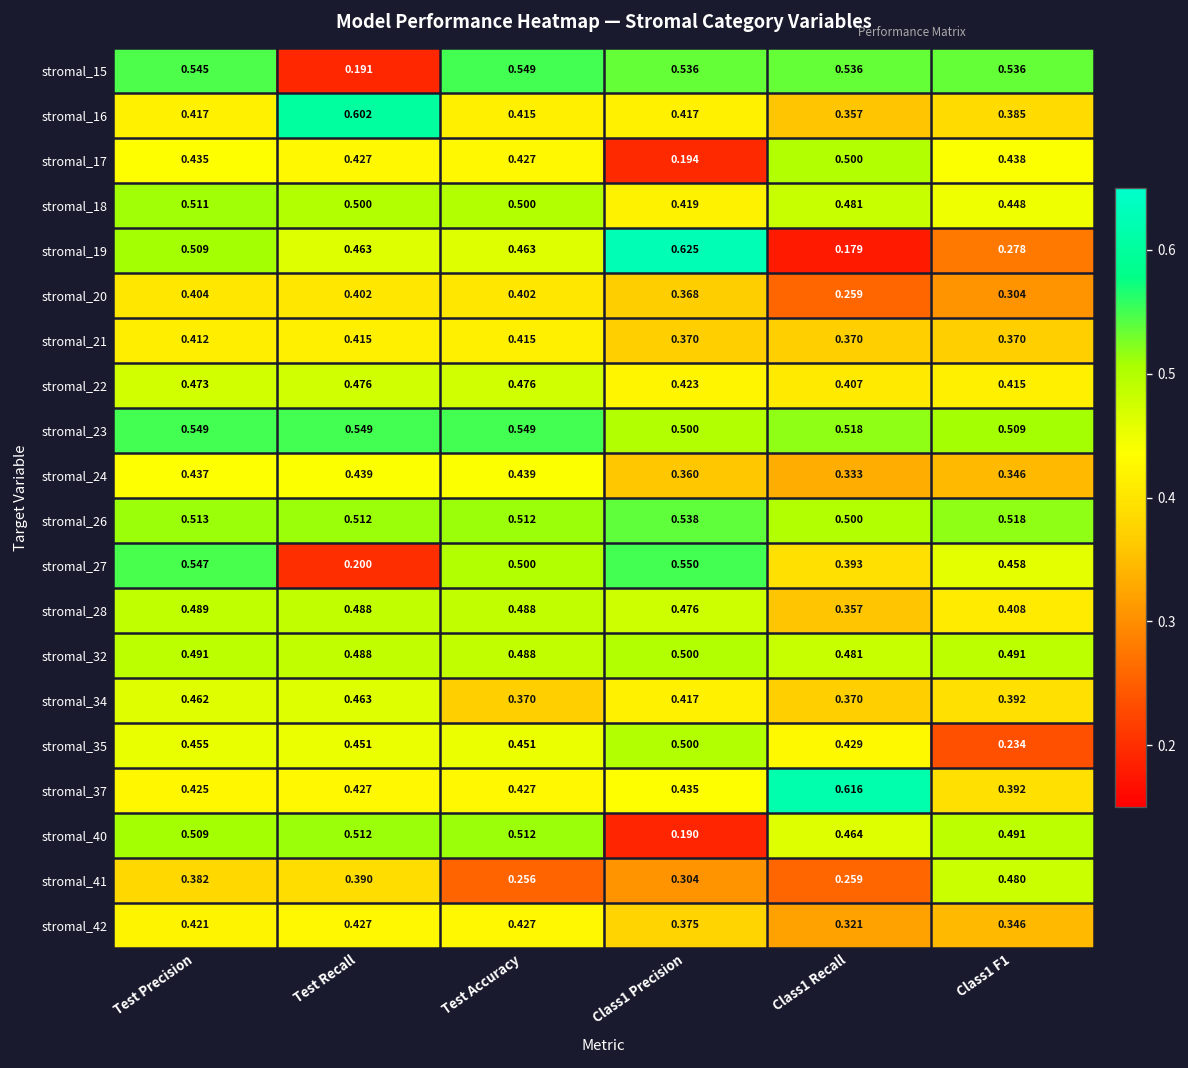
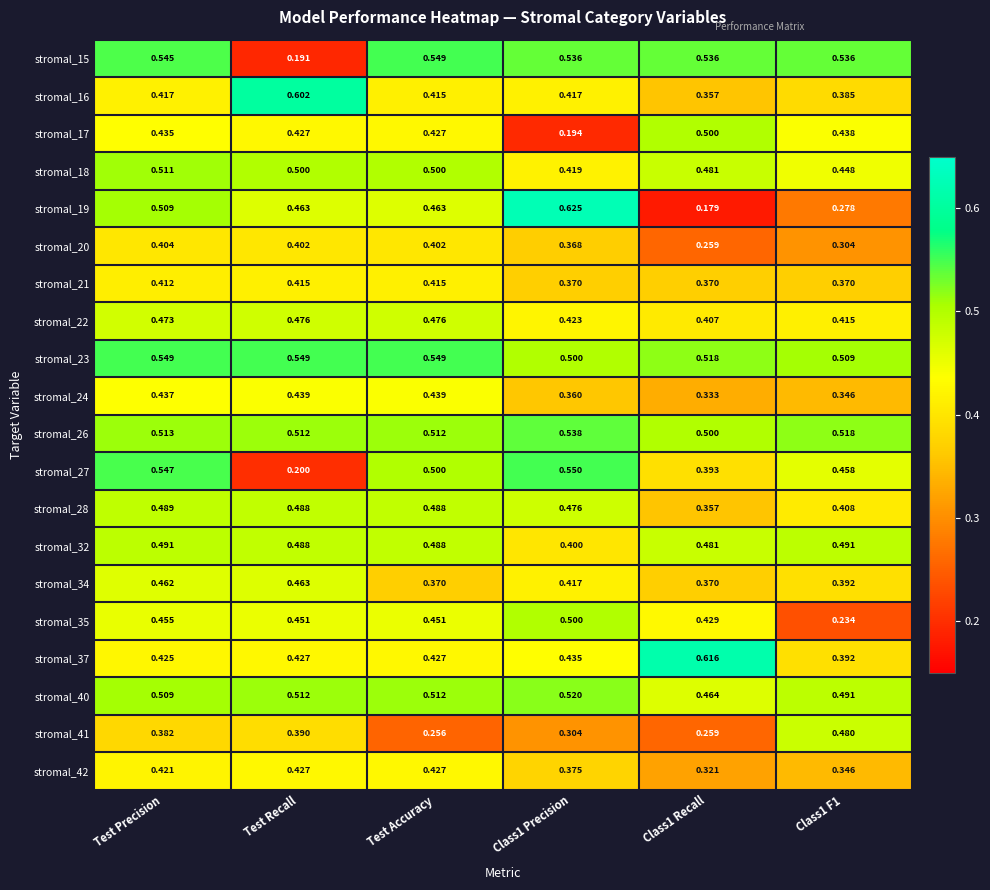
  {
    "stromal_15": {
      "Test Precision": 0.545,
      "Test Recall": 0.191,
      "Test Accuracy": 0.549,
      "Class1 Precision": 0.536,
      "Class1 Recall": 0.536,
      "Class1 F1": 0.536
    },
    "stromal_16": {
      "Test Precision": 0.417,
      "Test Recall": 0.602,
      "Test Accuracy": 0.415,
      "Class1 Precision": 0.417,
      "Class1 Recall": 0.357,
      "Class1 F1": 0.385
    },
    "stromal_17": {
      "Test Precision": 0.435,
      "Test Recall": 0.427,
      "Test Accuracy": 0.427,
      "Class1 Precision": 0.194,
      "Class1 Recall": 0.500,
      "Class1 F1": 0.438
    },
    "stromal_18": {
      "Test Precision": 0.511,
      "Test Recall": 0.500,
      "Test Accuracy": 0.500,
      "Class1 Precision": 0.419,
      "Class1 Recall": 0.481,
      "Class1 F1": 0.448
    },
    "stromal_19": {
      "Test Precision": 0.509,
      "Test Recall": 0.463,
      "Test Accuracy": 0.463,
      "Class1 Precision": 0.625,
      "Class1 Recall": 0.179,
      "Class1 F1": 0.278
    },
    "stromal_20": {
      "Test Precision": 0.404,
      "Test Recall": 0.402,
      "Test Accuracy": 0.402,
      "Class1 Precision": 0.368,
      "Class1 Recall": 0.259,
      "Class1 F1": 0.304
    },
    "stromal_21": {
      "Test Precision": 0.412,
      "Test Recall": 0.415,
      "Test Accuracy": 0.415,
      "Class1 Precision": 0.370,
      "Class1 Recall": 0.370,
      "Class1 F1": 0.370
    },
    "stromal_22": {
      "Test Precision": 0.473,
      "Test Recall": 0.476,
      "Test Accuracy": 0.476,
      "Class1 Precision": 0.423,
      "Class1 Recall": 0.407,
      "Class1 F1": 0.415
    },
    "stromal_23": {
      "Test Precision": 0.549,
      "Test Recall": 0.549,
      "Test Accuracy": 0.549,
      "Class1 Precision": 0.500,
      "Class1 Recall": 0.518,
      "Class1 F1": 0.509
    },
    "stromal_24": {
      "Test Precision": 0.437,
      "Test Recall": 0.439,
      "Test Accuracy": 0.439,
      "Class1 Precision": 0.360,
      "Class1 Recall": 0.333,
      "Class1 F1": 0.346
    },
    "stromal_26": {
      "Test Precision": 0.513,
      "Test Recall": 0.512,
      "Test Accuracy": 0.512,
      "Class1 Precision": 0.538,
      "Class1 Recall": 0.500,
      "Class1 F1": 0.518
    },
    "stromal_27": {
      "Test Precision": 0.547,
      "Test Recall": 0.200,
      "Test Accuracy": 0.500,
      "Class1 Precision": 0.550,
      "Class1 Recall": 0.393,
      "Class1 F1": 0.458
    },
    "stromal_28": {
      "Test Precision": 0.489,
      "Test Recall": 0.488,
      "Test Accuracy": 0.488,
      "Class1 Precision": 0.476,
      "Class1 Recall": 0.357,
      "Class1 F1": 0.408
    },
    "stromal_32": {
      "Test Precision": 0.491,
      "Test Recall": 0.488,
      "Test Accuracy": 0.488,
-     "Class1 Precision": 0.500,
+     "Class1 Precision": 0.400,
      "Class1 Recall": 0.481,
      "Class1 F1": 0.491
    },
    "stromal_34": {
      "Test Precision": 0.462,
      "Test Recall": 0.463,
      "Test Accuracy": 0.370,
      "Class1 Precision": 0.417,
      "Class1 Recall": 0.370,
      "Class1 F1": 0.392
    },
    "stromal_35": {
      "Test Precision": 0.455,
      "Test Recall": 0.451,
      "Test Accuracy": 0.451,
      "Class1 Precision": 0.500,
      "Class1 Recall": 0.429,
      "Class1 F1": 0.234
    },
    "stromal_37": {
      "Test Precision": 0.425,
      "Test Recall": 0.427,
      "Test Accuracy": 0.427,
      "Class1 Precision": 0.435,
      "Class1 Recall": 0.616,
      "Class1 F1": 0.392
    },
    "stromal_40": {
      "Test Precision": 0.509,
      "Test Recall": 0.512,
      "Test Accuracy": 0.512,
-     "Class1 Precision": 0.190,
+     "Class1 Precision": 0.520,
      "Class1 Recall": 0.464,
      "Class1 F1": 0.491
    },
    "stromal_41": {
      "Test Precision": 0.382,
      "Test Recall": 0.390,
      "Test Accuracy": 0.256,
      "Class1 Precision": 0.304,
      "Class1 Recall": 0.259,
      "Class1 F1": 0.480
    },
    "stromal_42": {
      "Test Precision": 0.421,
      "Test Recall": 0.427,
      "Test Accuracy": 0.427,
      "Class1 Precision": 0.375,
      "Class1 Recall": 0.321,
      "Class1 F1": 0.346
    }
  }
